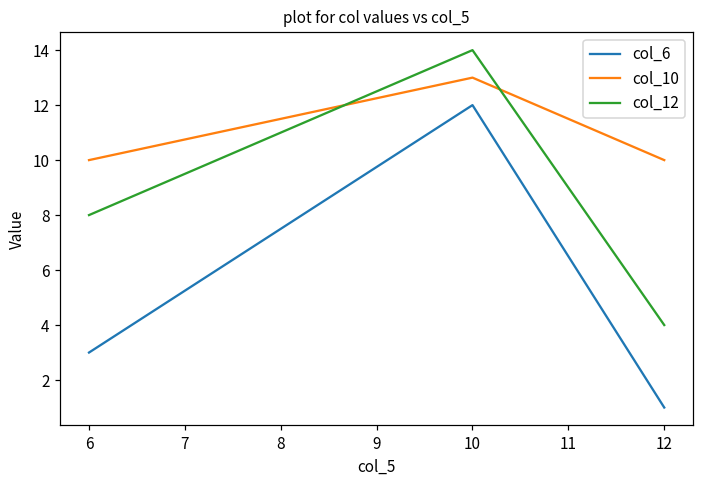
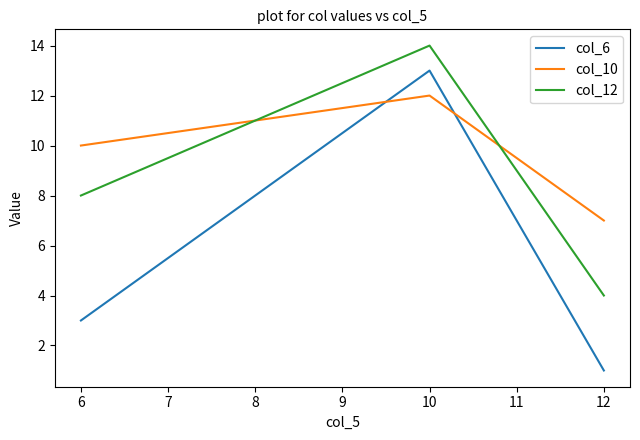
  {
    "col_6": {
      "6": 3,
-     "10": 12,
+     "10": 13,
      "12": 1
    },
    "col_10": {
      "6": 10,
-     "10": 13,
-     "12": 10
+     "10": 12,
+     "12": 7
    },
    "col_12": {
      "6": 8,
      "10": 14,
      "12": 4
    }
  }
